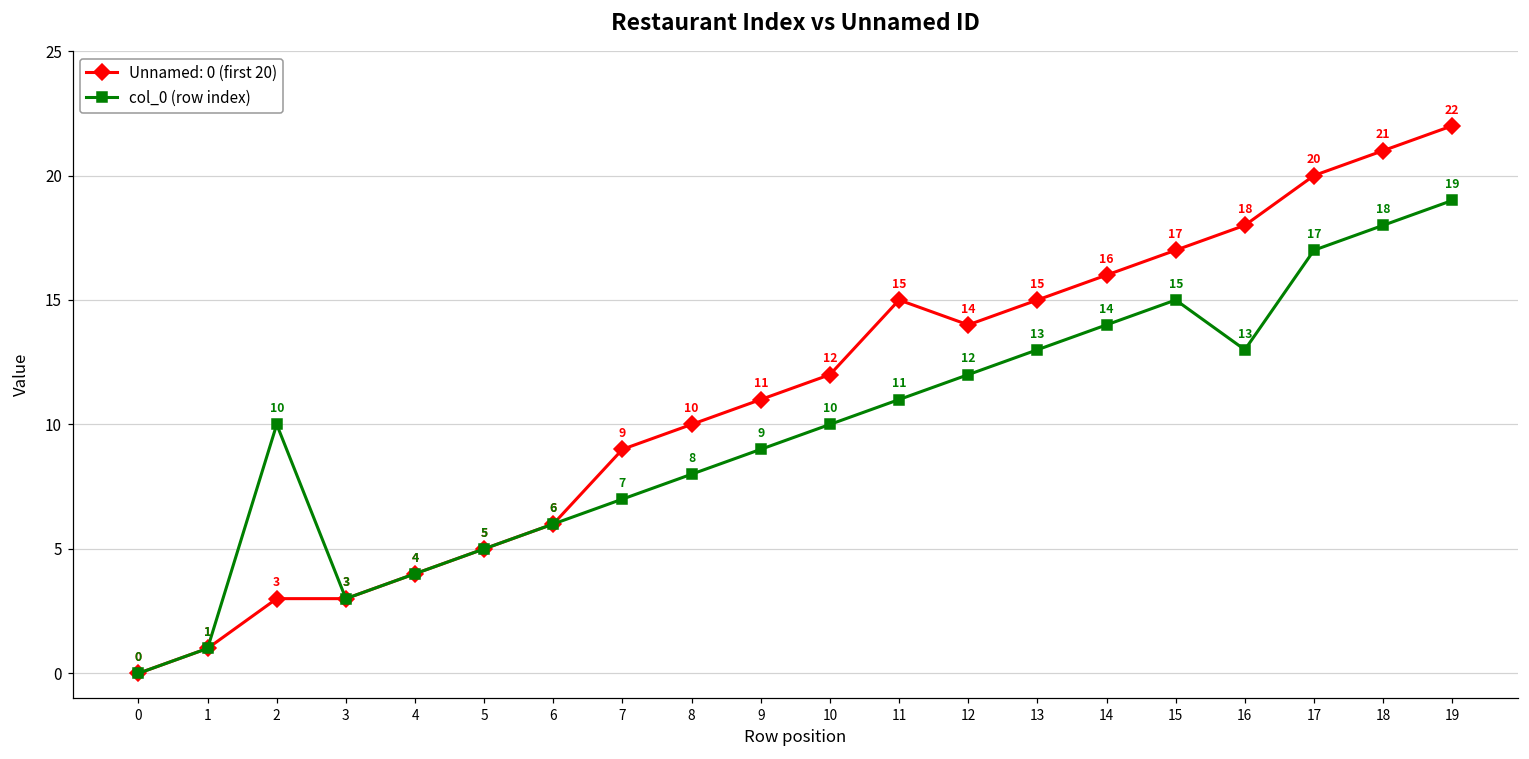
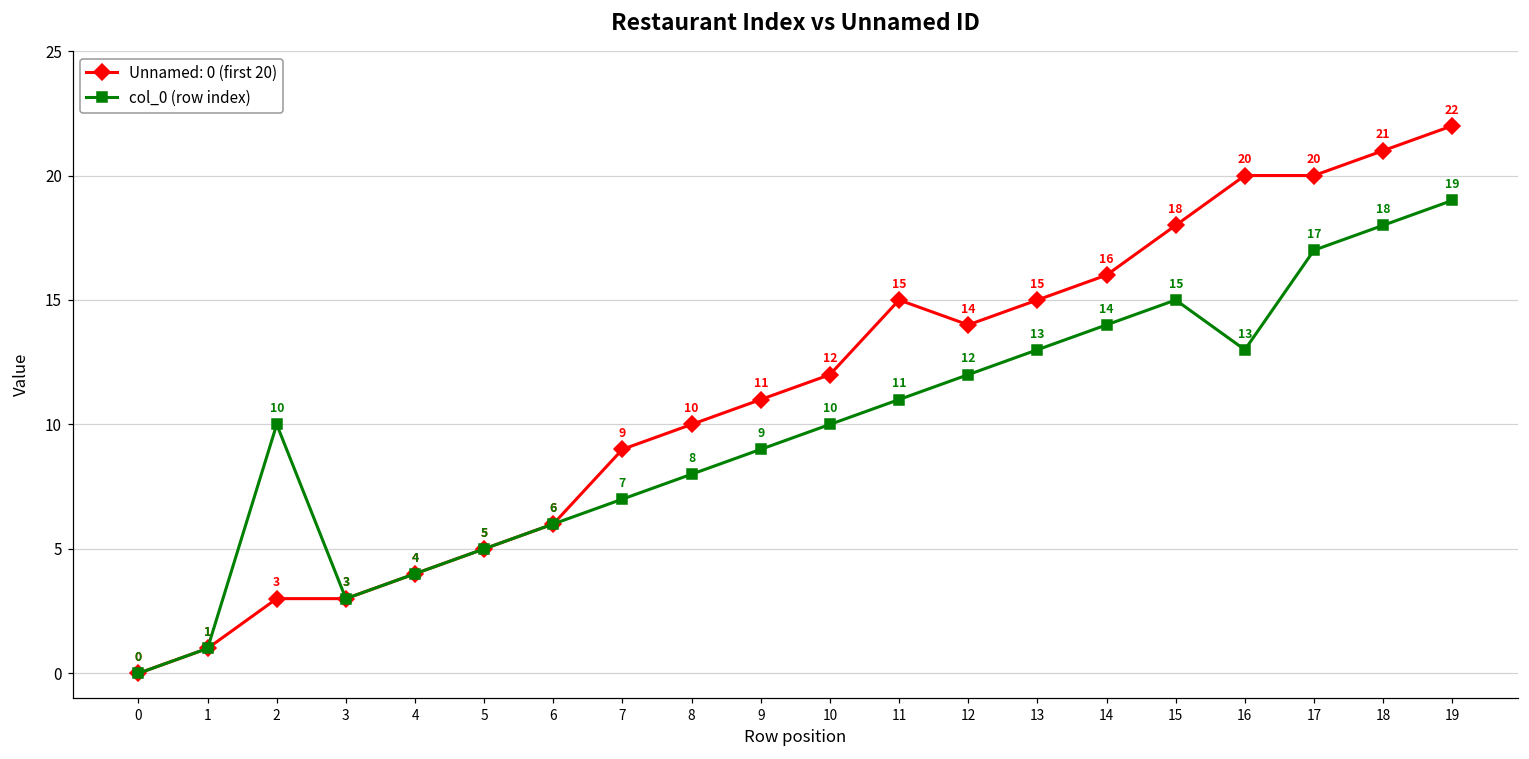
  {
    "Unnamed: 0 (first 20)": {
      "2": 3,
      "7": 9,
      "8": 10,
      "9": 11,
      "10": 12,
      "11": 15,
      "12": 14,
      "13": 15,
      "14": 16,
-     "15": 17,
-     "16": 18,
+     "15": 18,
+     "16": 20,
      "17": 20,
      "18": 21,
      "19": 22
    },
    "col_0 (row index)": {
      "2": 10,
      "7": 7,
      "8": 8,
      "9": 9,
      "10": 10,
      "11": 11,
      "12": 12,
      "13": 13,
      "14": 14,
      "15": 15,
      "16": 13,
      "17": 17,
      "18": 18,
      "19": 19
    }
  }
